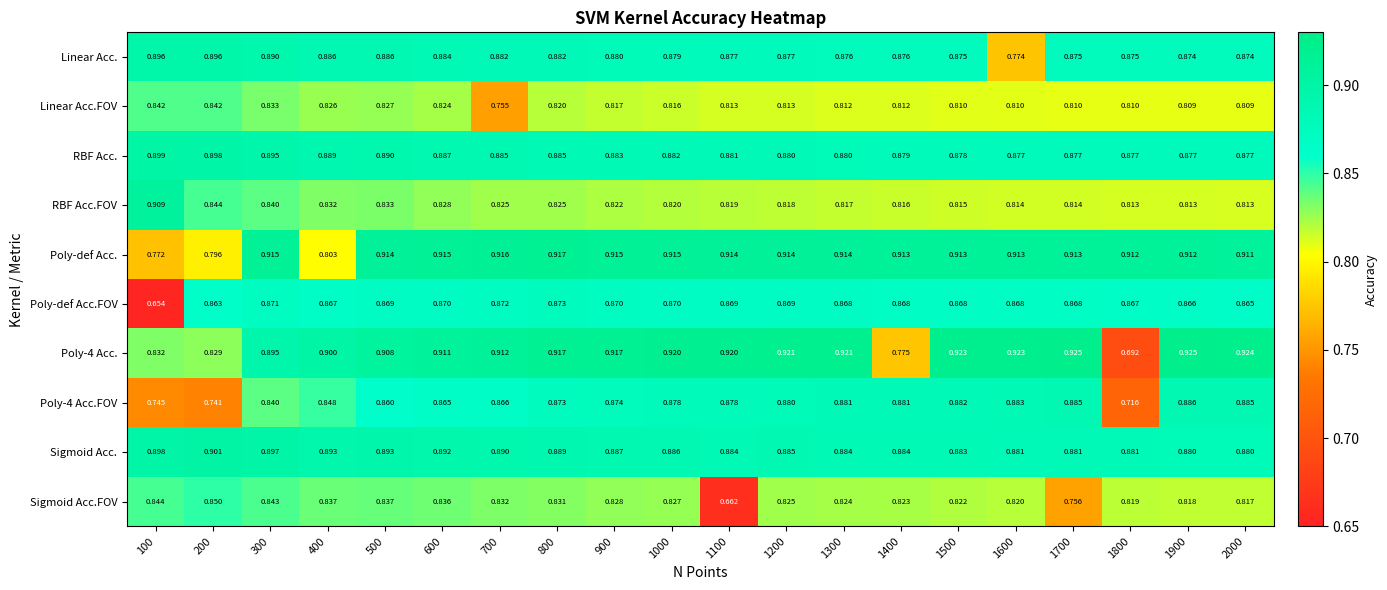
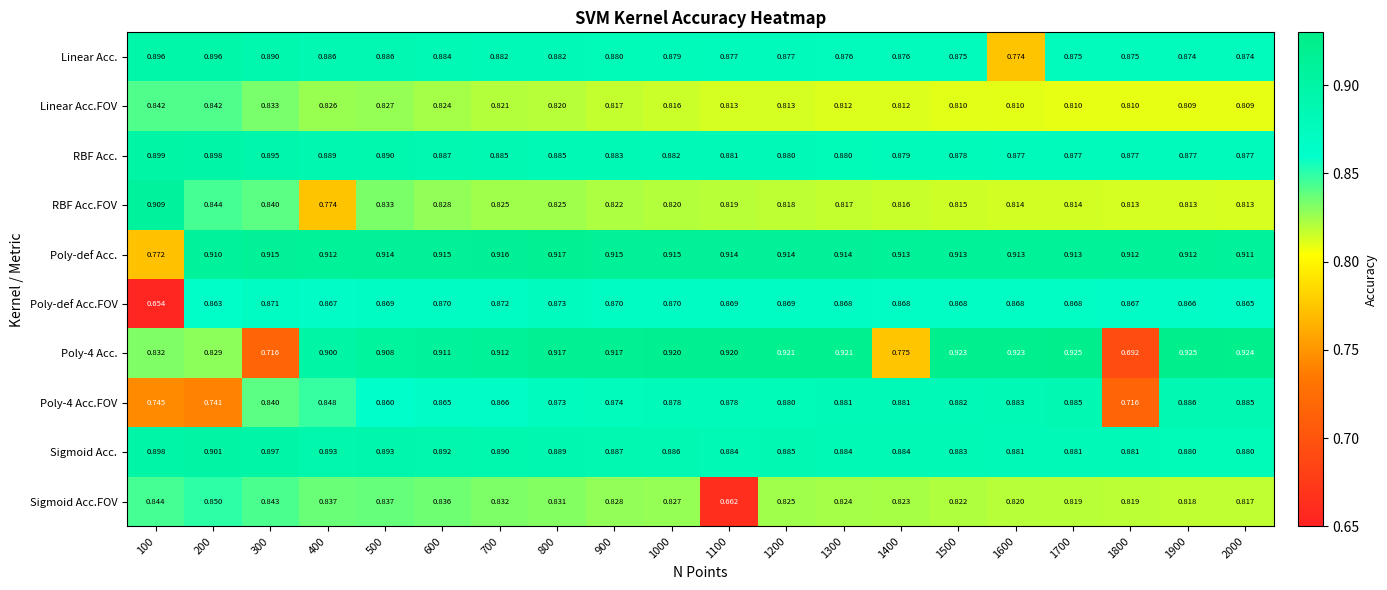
  {
    "Linear Acc.": {
      "100": 0.896,
      "200": 0.896,
      "300": 0.890,
      "400": 0.886,
      "500": 0.886,
      "600": 0.884,
      "700": 0.882,
      "800": 0.882,
      "900": 0.880,
      "1000": 0.879,
      "1100": 0.877,
      "1200": 0.877,
      "1300": 0.876,
      "1400": 0.876,
      "1500": 0.875,
      "1600": 0.774,
      "1700": 0.875,
      "1800": 0.875,
      "1900": 0.874,
      "2000": 0.874
    },
    "Linear Acc.FOV": {
      "100": 0.842,
      "200": 0.842,
      "300": 0.833,
      "400": 0.826,
      "500": 0.827,
      "600": 0.824,
-     "700": 0.755,
+     "700": 0.821,
      "800": 0.820,
      "900": 0.817,
      "1000": 0.816,
      "1100": 0.813,
      "1200": 0.813,
      "1300": 0.812,
      "1400": 0.812,
      "1500": 0.810,
      "1600": 0.810,
      "1700": 0.810,
      "1800": 0.810,
      "1900": 0.809,
      "2000": 0.809
    },
    "RBF Acc.": {
      "100": 0.899,
      "200": 0.898,
      "300": 0.895,
      "400": 0.889,
      "500": 0.890,
      "600": 0.887,
      "700": 0.885,
      "800": 0.885,
      "900": 0.883,
      "1000": 0.882,
      "1100": 0.881,
      "1200": 0.880,
      "1300": 0.880,
      "1400": 0.879,
      "1500": 0.878,
      "1600": 0.877,
      "1700": 0.877,
      "1800": 0.877,
      "1900": 0.877,
      "2000": 0.877
    },
    "RBF Acc.FOV": {
      "100": 0.909,
      "200": 0.844,
      "300": 0.840,
-     "400": 0.832,
+     "400": 0.774,
      "500": 0.833,
      "600": 0.828,
      "700": 0.825,
      "800": 0.825,
      "900": 0.822,
      "1000": 0.820,
      "1100": 0.819,
      "1200": 0.818,
      "1300": 0.817,
      "1400": 0.816,
      "1500": 0.815,
      "1600": 0.814,
      "1700": 0.814,
      "1800": 0.813,
      "1900": 0.813,
      "2000": 0.813
    },
    "Poly-def Acc.": {
      "100": 0.772,
-     "200": 0.796,
+     "200": 0.910,
      "300": 0.915,
-     "400": 0.803,
+     "400": 0.912,
      "500": 0.914,
      "600": 0.915,
      "700": 0.916,
      "800": 0.917,
      "900": 0.915,
      "1000": 0.915,
      "1100": 0.914,
      "1200": 0.914,
      "1300": 0.914,
      "1400": 0.913,
      "1500": 0.913,
      "1600": 0.913,
      "1700": 0.913,
      "1800": 0.912,
      "1900": 0.912,
      "2000": 0.911
    },
    "Poly-def Acc.FOV": {
      "100": 0.654,
      "200": 0.863,
      "300": 0.871,
      "400": 0.867,
      "500": 0.869,
      "600": 0.870,
      "700": 0.872,
      "800": 0.873,
      "900": 0.870,
      "1000": 0.870,
      "1100": 0.869,
      "1200": 0.869,
      "1300": 0.868,
      "1400": 0.868,
      "1500": 0.868,
      "1600": 0.868,
      "1700": 0.868,
      "1800": 0.867,
      "1900": 0.866,
      "2000": 0.865
    },
    "Poly-4 Acc.": {
      "100": 0.832,
      "200": 0.829,
-     "300": 0.895,
+     "300": 0.716,
      "400": 0.900,
      "500": 0.908,
      "600": 0.911,
      "700": 0.912,
      "800": 0.917,
      "900": 0.917,
      "1000": 0.920,
      "1100": 0.920,
      "1200": 0.921,
      "1300": 0.921,
      "1400": 0.775,
      "1500": 0.923,
      "1600": 0.923,
      "1700": 0.925,
      "1800": 0.692,
      "1900": 0.925,
      "2000": 0.924
    },
    "Poly-4 Acc.FOV": {
      "100": 0.745,
      "200": 0.741,
      "300": 0.840,
      "400": 0.848,
      "500": 0.860,
      "600": 0.865,
      "700": 0.866,
      "800": 0.873,
      "900": 0.874,
      "1000": 0.878,
      "1100": 0.878,
      "1200": 0.880,
      "1300": 0.881,
      "1400": 0.881,
      "1500": 0.882,
      "1600": 0.883,
      "1700": 0.885,
      "1800": 0.716,
      "1900": 0.886,
      "2000": 0.885
    },
    "Sigmoid Acc.": {
      "100": 0.898,
      "200": 0.901,
      "300": 0.897,
      "400": 0.893,
      "500": 0.893,
      "600": 0.892,
      "700": 0.890,
      "800": 0.889,
      "900": 0.887,
      "1000": 0.886,
      "1100": 0.884,
      "1200": 0.885,
      "1300": 0.884,
      "1400": 0.884,
      "1500": 0.883,
      "1600": 0.881,
      "1700": 0.881,
      "1800": 0.881,
      "1900": 0.880,
      "2000": 0.880
    },
    "Sigmoid Acc.FOV": {
      "100": 0.844,
      "200": 0.850,
      "300": 0.843,
      "400": 0.837,
      "500": 0.837,
      "600": 0.836,
      "700": 0.832,
      "800": 0.831,
      "900": 0.828,
      "1000": 0.827,
      "1100": 0.662,
      "1200": 0.825,
      "1300": 0.824,
      "1400": 0.823,
      "1500": 0.822,
      "1600": 0.820,
-     "1700": 0.756,
+     "1700": 0.819,
      "1800": 0.819,
      "1900": 0.818,
      "2000": 0.817
    }
  }
